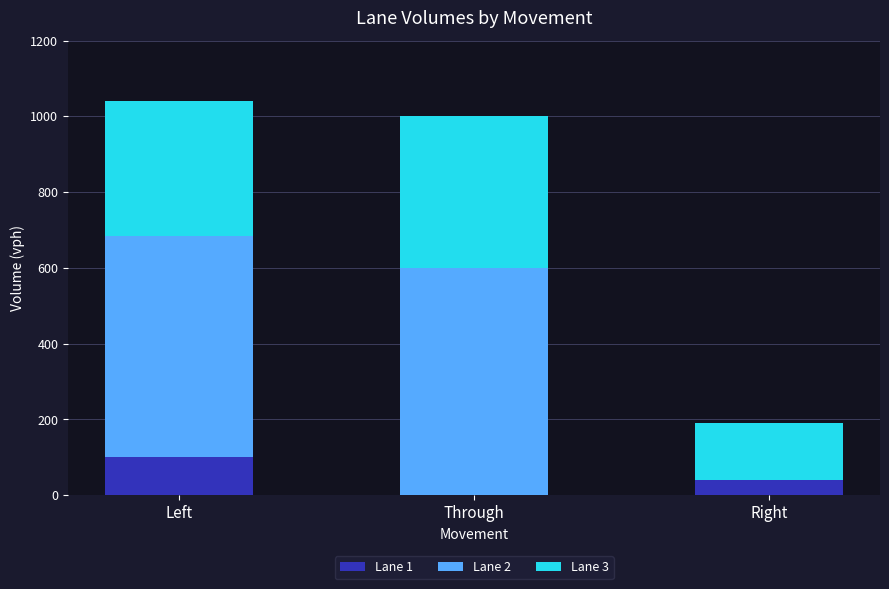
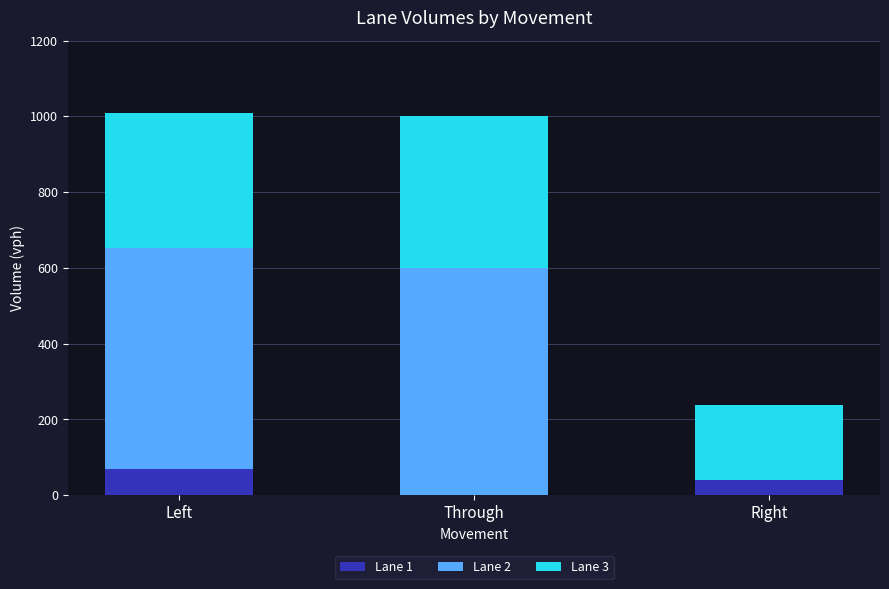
  {
    "Lane 1": {
-     "Left": 100,
+     "Left": 70,
      "Through": 0,
      "Right": 40
    },
    "Lane 2": {
      "Left": 580,
      "Through": 600,
      "Right": 0
    },
    "Lane 3": {
      "Left": 360,
      "Through": 400,
-     "Right": 150
+     "Right": 200
    }
  }
